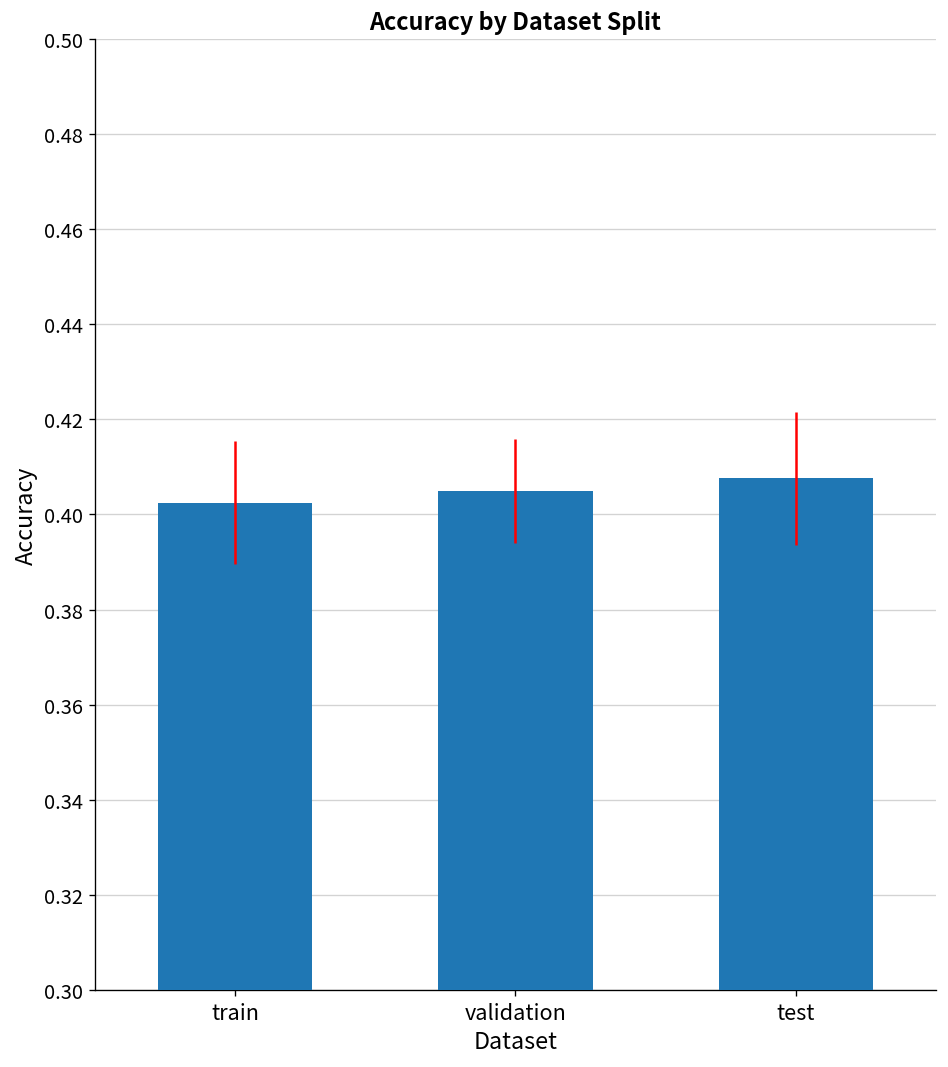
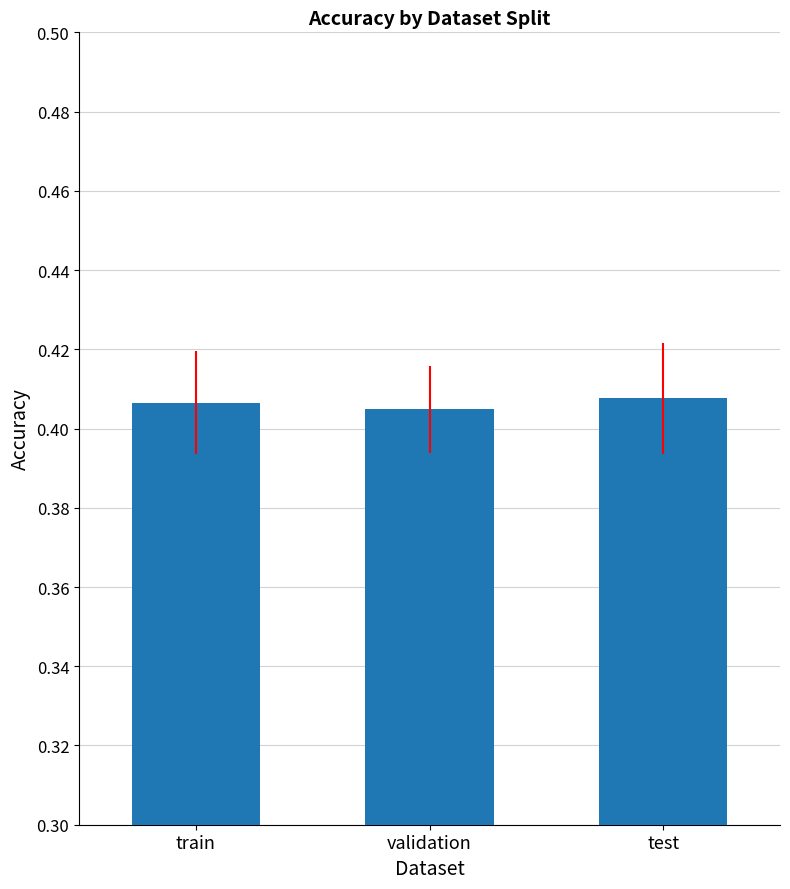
  {
-   "train": 0.402,
+   "train": 0.406,
    "validation": 0.405,
    "test": 0.408
  }
